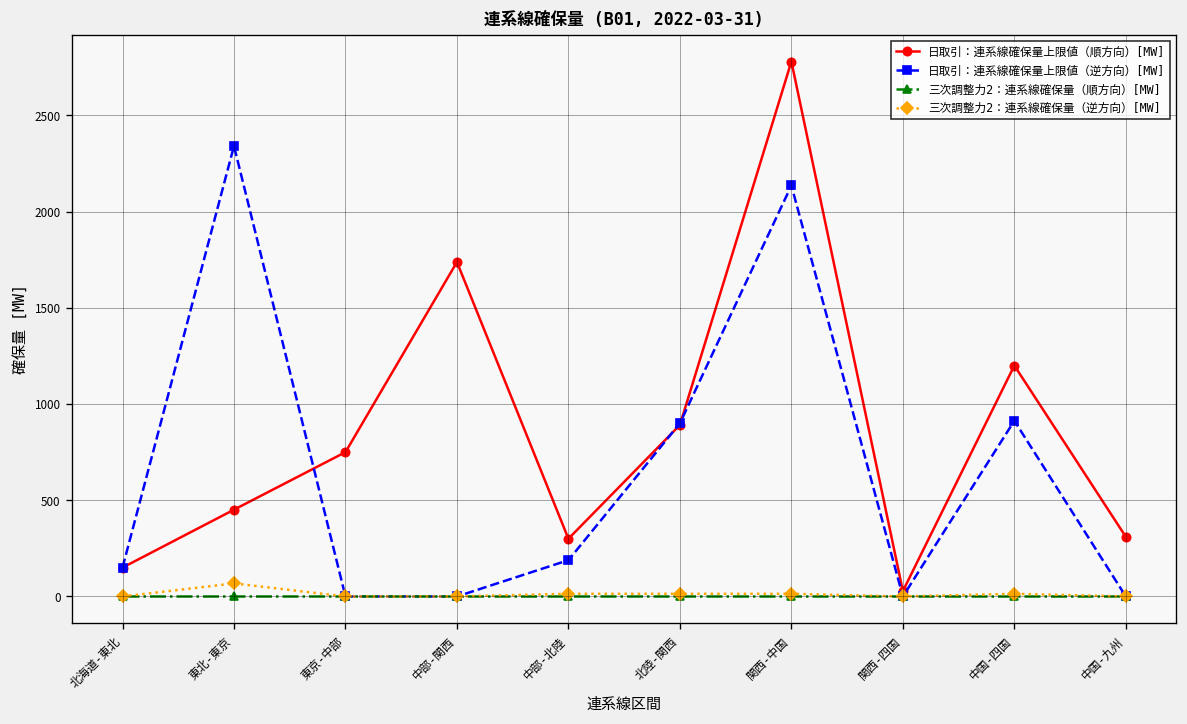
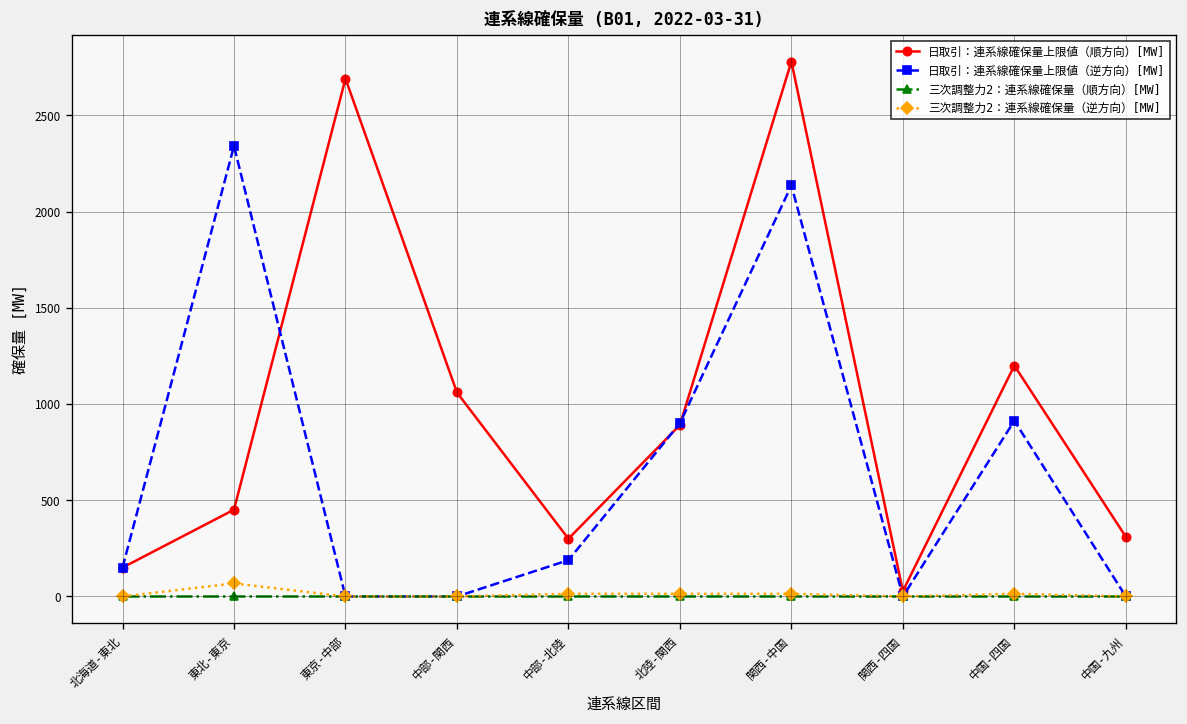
  {
    "日取引：連系線確保量上限値（順方向）[MW]": {
      "東北-東京": 450,
-     "東京-中部": 750,
-     "中部-関西": 1740,
+     "東京-中部": 2690,
+     "中部-関西": 1060,
      "中部-北陸": 300,
      "関西-中国": 2780,
      "関西-四国": 30,
      "中国-四国": 1200,
      "中国-九州": 310
    },
    "日取引：連系線確保量上限値（逆方向）[MW]": {
      "東北-東京": 2340,
      "中部-北陸": 190,
      "関西-中国": 2140,
      "中国-四国": 910
    },
    "三次調整力2：連系線確保量（順方向）[MW]": {
      "東北-東京": 0
    },
    "三次調整力2：連系線確保量（逆方向）[MW]": {
      "東北-東京": 70
    }
  }
